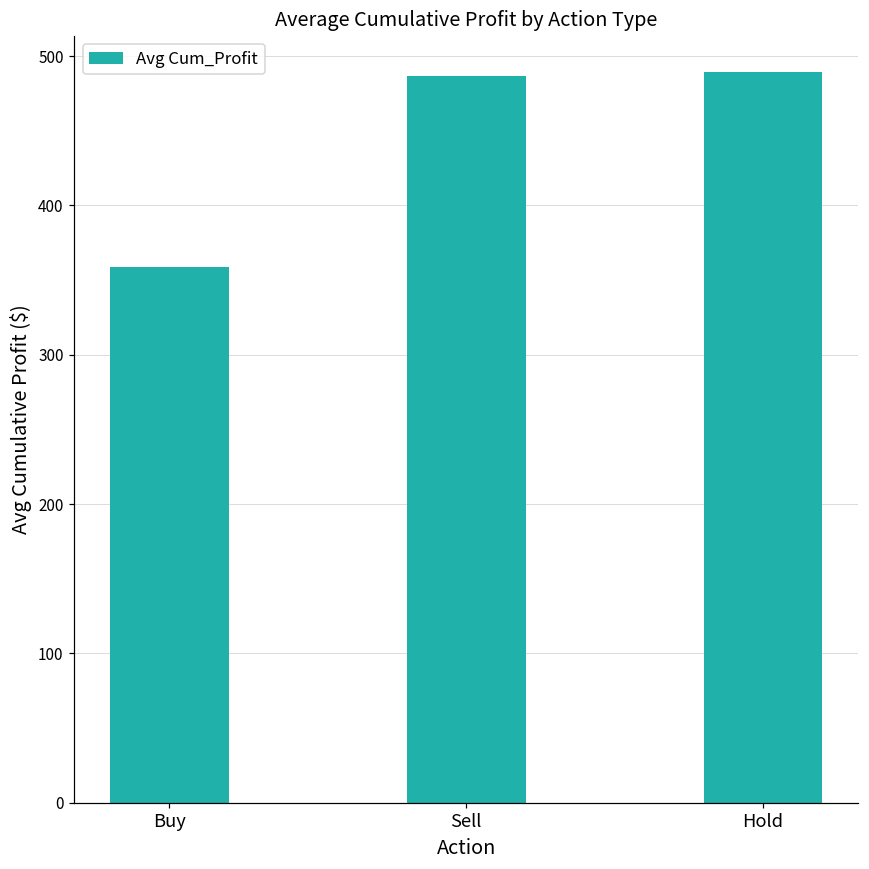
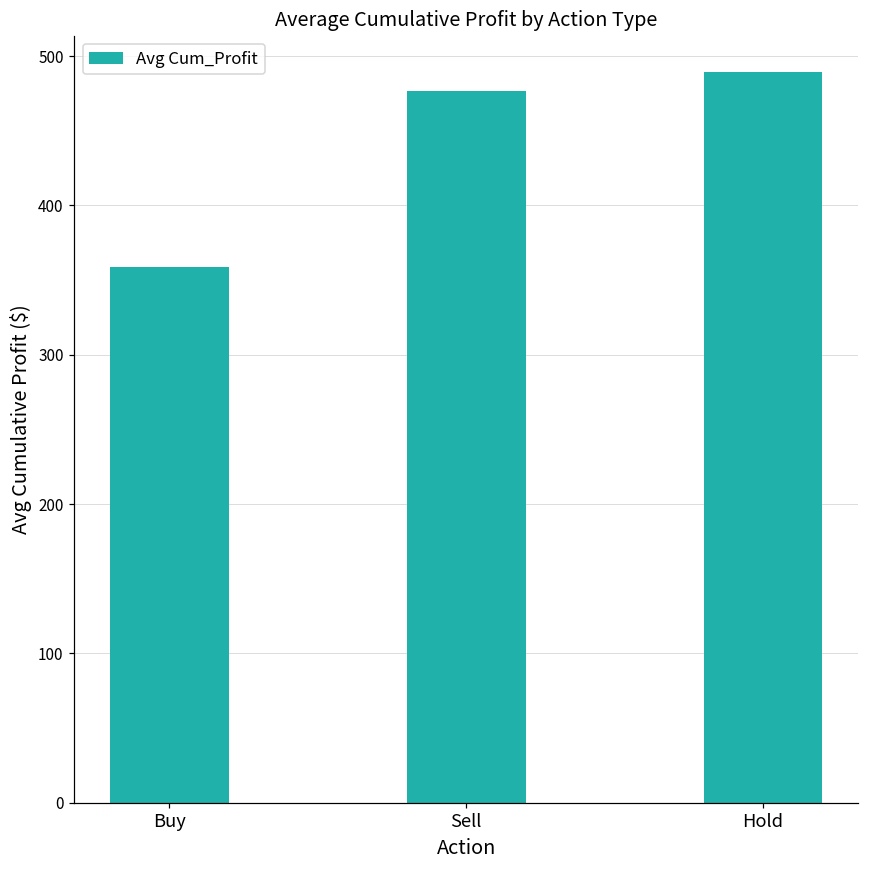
  {
    "Buy": 359,
-   "Sell": 487,
+   "Sell": 477,
    "Hold": 489
  }
